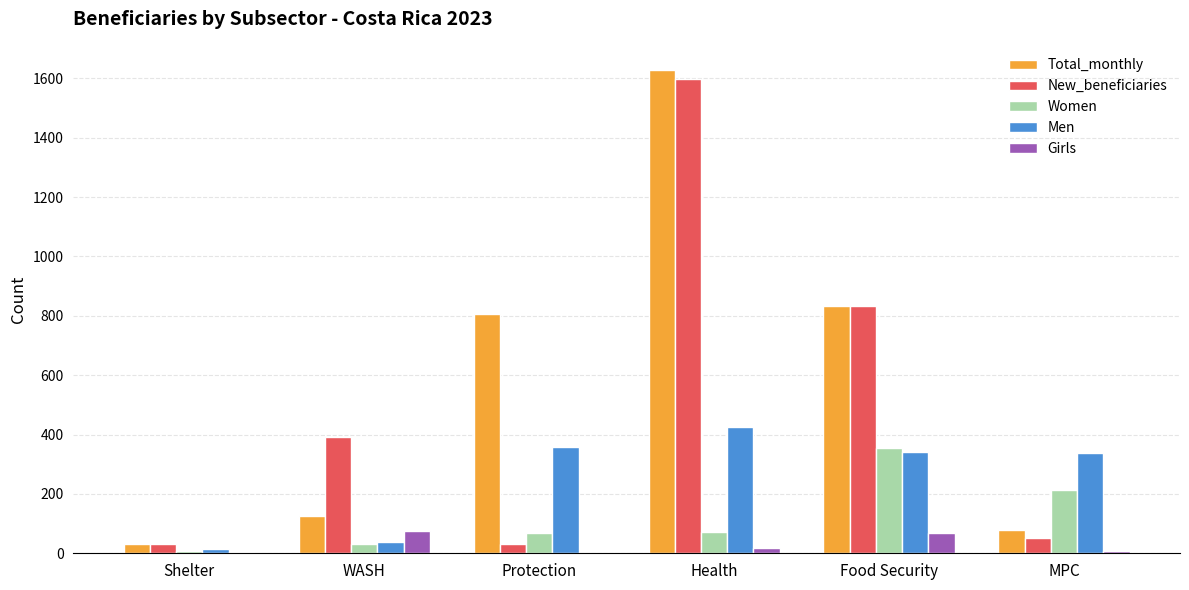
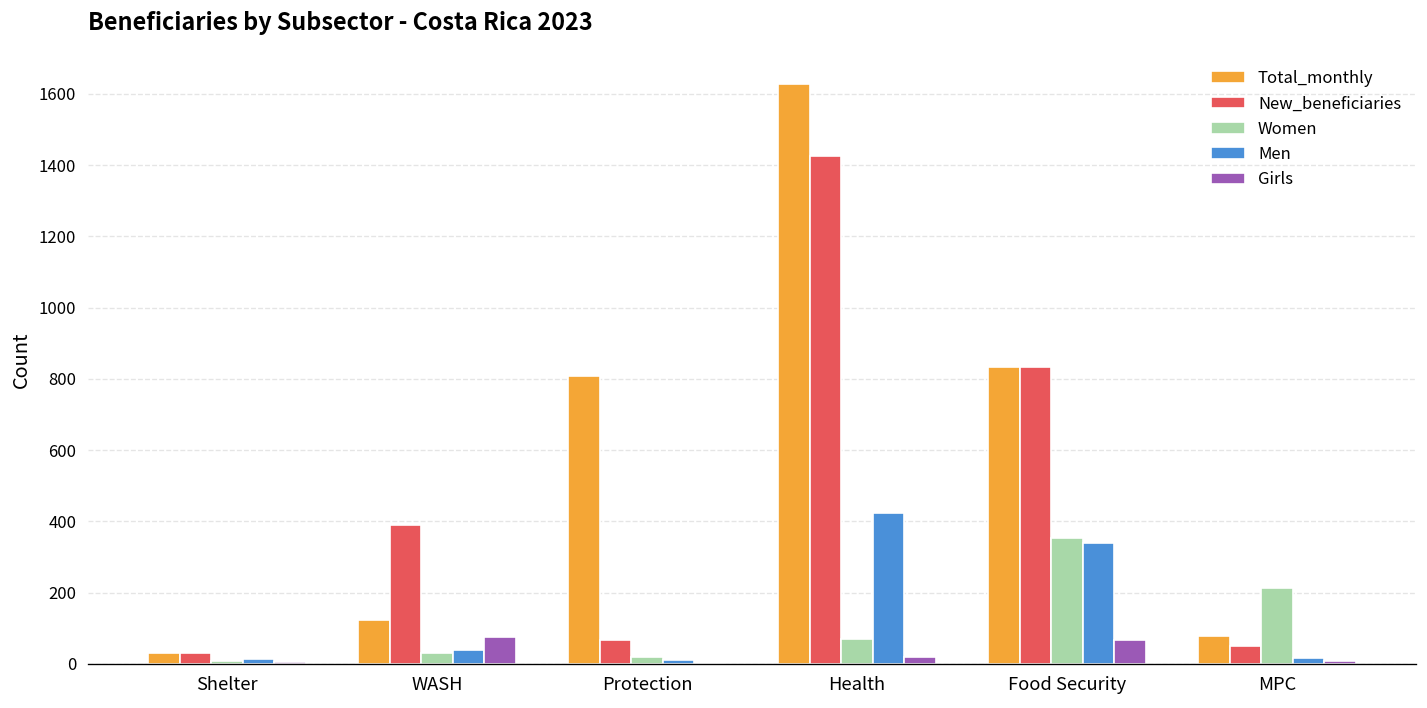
  {
    "Total_monthly": {
      "Shelter": 30,
      "WASH": 120,
      "Protection": 810,
      "Health": 1630,
      "Food Security": 830,
      "MPC": 80
    },
    "New_beneficiaries": {
      "Shelter": 30,
      "WASH": 390,
-     "Protection": 30,
-     "Health": 1600,
+     "Protection": 70,
+     "Health": 1430,
      "Food Security": 830,
      "MPC": 50
    },
    "Women": {
      "WASH": 30,
-     "Protection": 70,
+     "Protection": 20,
      "Health": 70,
      "Food Security": 350,
      "MPC": 210
    },
    "Men": {
      "Shelter": 10,
      "WASH": 40,
-     "Protection": 360,
+     "Protection": 10,
      "Health": 430,
      "Food Security": 340,
-     "MPC": 340
+     "MPC": 20
    },
    "Girls": {
      "WASH": 80,
      "Protection": 0,
      "Health": 20,
      "Food Security": 70
    }
  }
